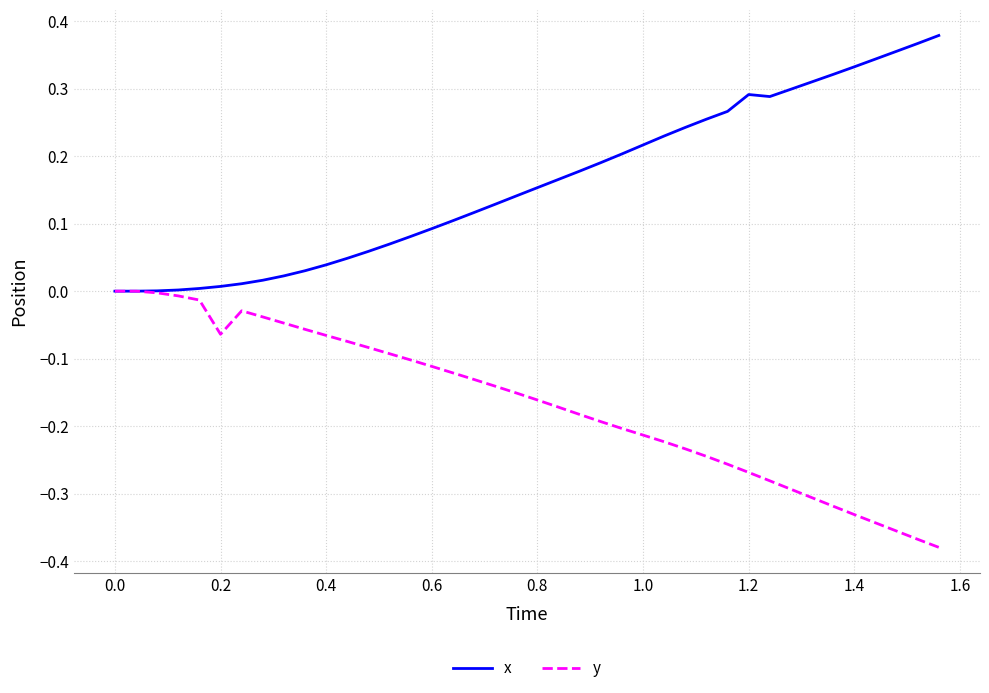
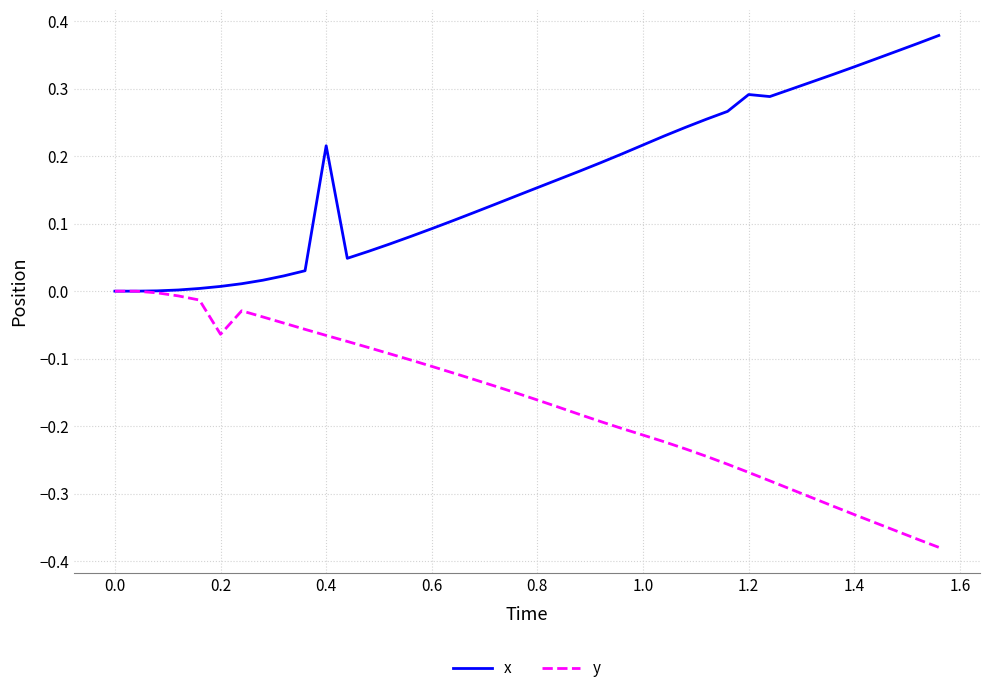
  {
    "x": {
      "0.2": 0.01,
-     "0.4": 0.04,
+     "0.4": 0.22,
      "0.6": 0.09,
      "0.8": 0.15,
      "1.0": 0.22,
      "1.2": 0.29,
      "1.4": 0.33
    },
    "y": {
      "0.2": -0.06,
      "0.4": -0.07,
      "0.6": -0.11,
      "0.8": -0.16,
      "1.0": -0.21,
      "1.2": -0.27,
      "1.4": -0.33
    }
  }
